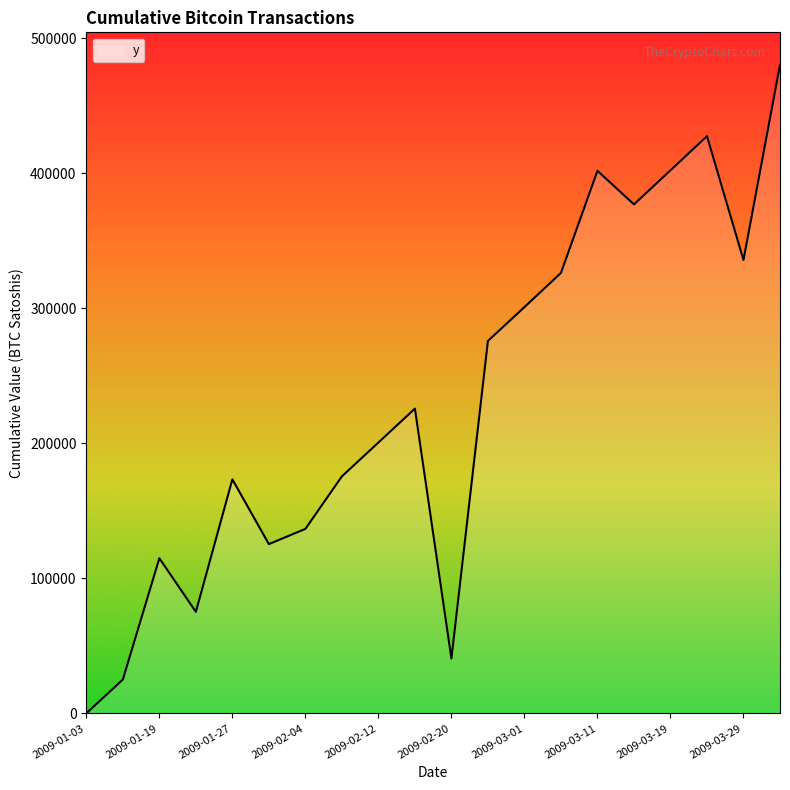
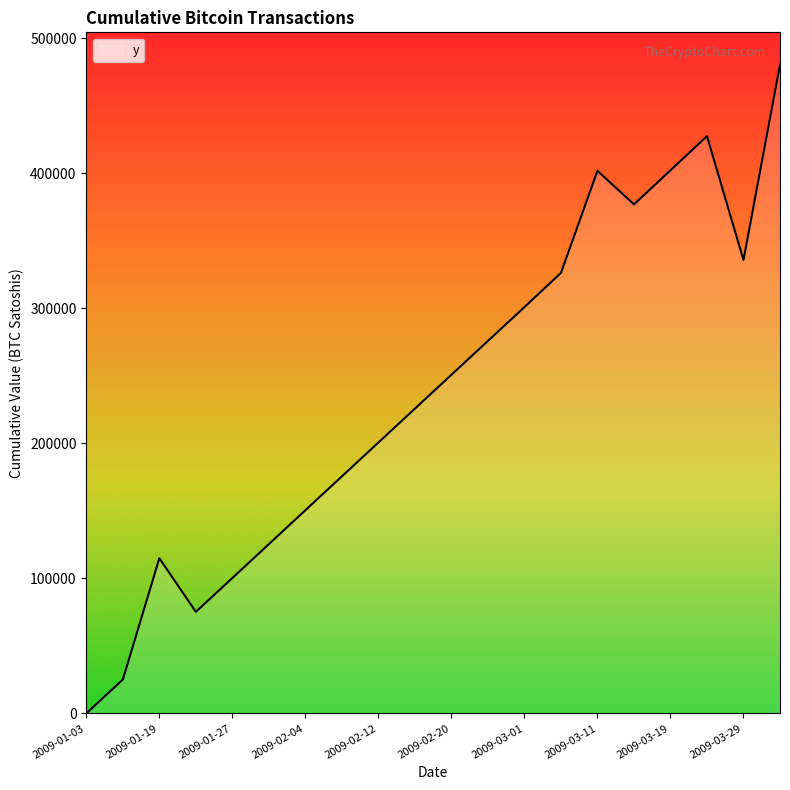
  {
    "2009-01-03": 0,
    "2009-01-19": 115000,
-   "2009-01-27": 173000,
-   "2009-02-04": 137000,
+   "2009-01-27": 100000,
+   "2009-02-04": 150000,
    "2009-02-12": 201000,
-   "2009-02-20": 41000,
+   "2009-02-20": 251000,
    "2009-03-01": 301000,
    "2009-03-11": 402000,
    "2009-03-19": 402000,
    "2009-03-29": 336000
  }
